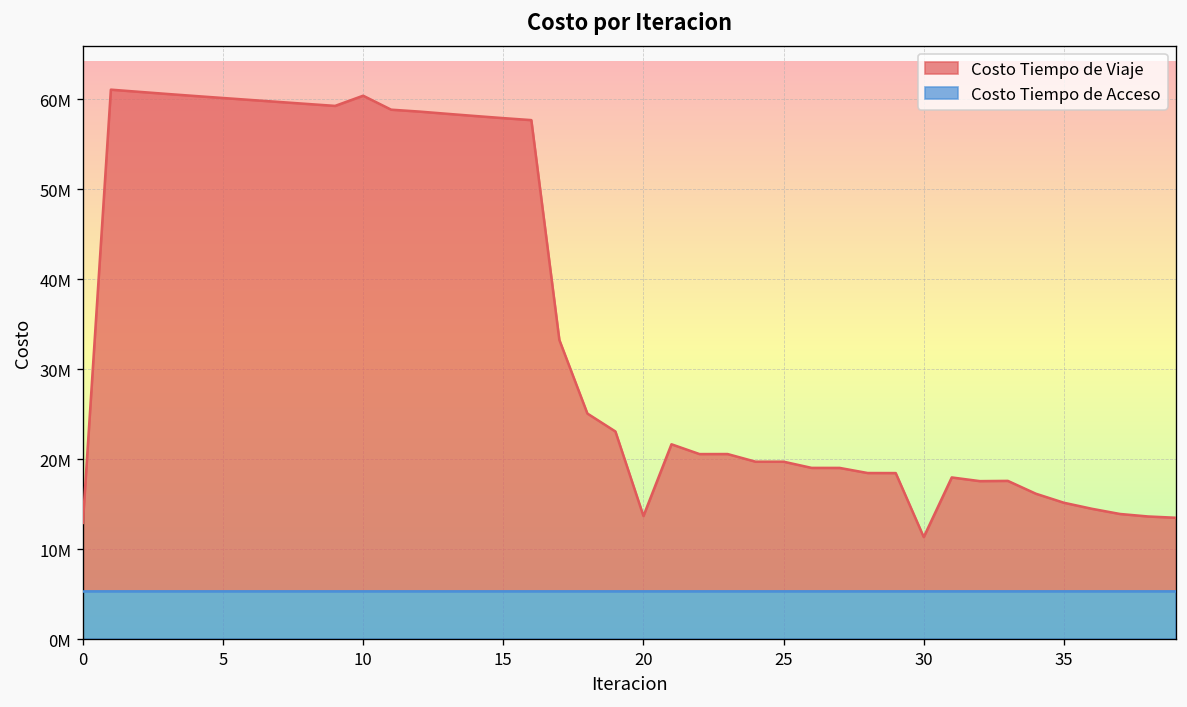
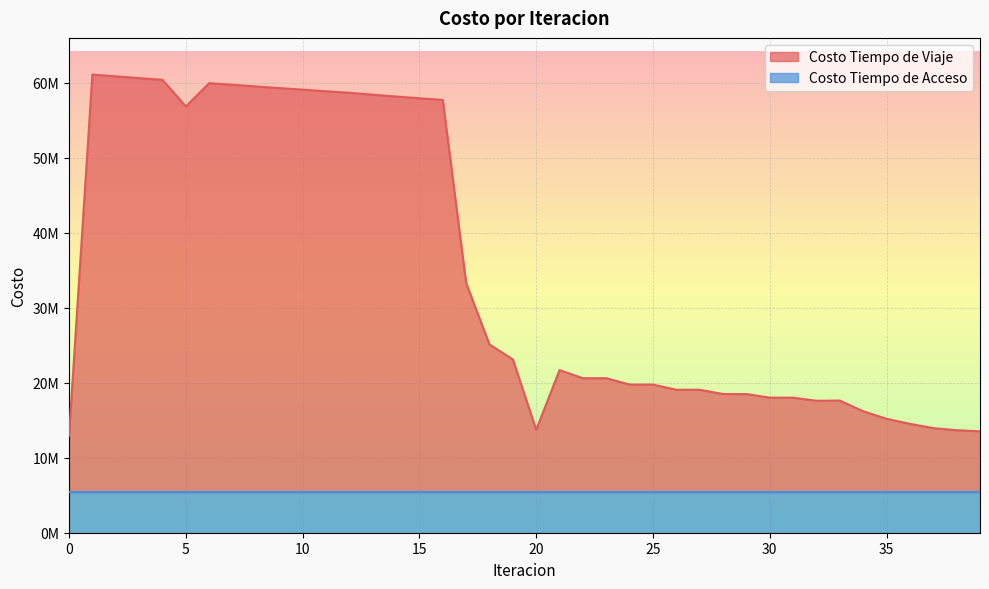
  {
    "Costo Tiempo de Viaje": {
      "0": 13000000,
-     "5": 60000000,
-     "10": 60000000,
+     "5": 57000000,
+     "10": 59000000,
      "15": 58000000,
      "20": 14000000,
      "25": 20000000,
-     "30": 11000000,
+     "30": 18000000,
      "35": 15000000
    },
    "Costo Tiempo de Acceso": {
      "0": 5000000,
      "5": 5000000,
      "10": 5000000,
      "15": 5000000,
      "20": 5000000,
      "25": 5000000,
      "30": 5000000,
      "35": 5000000
    }
  }
